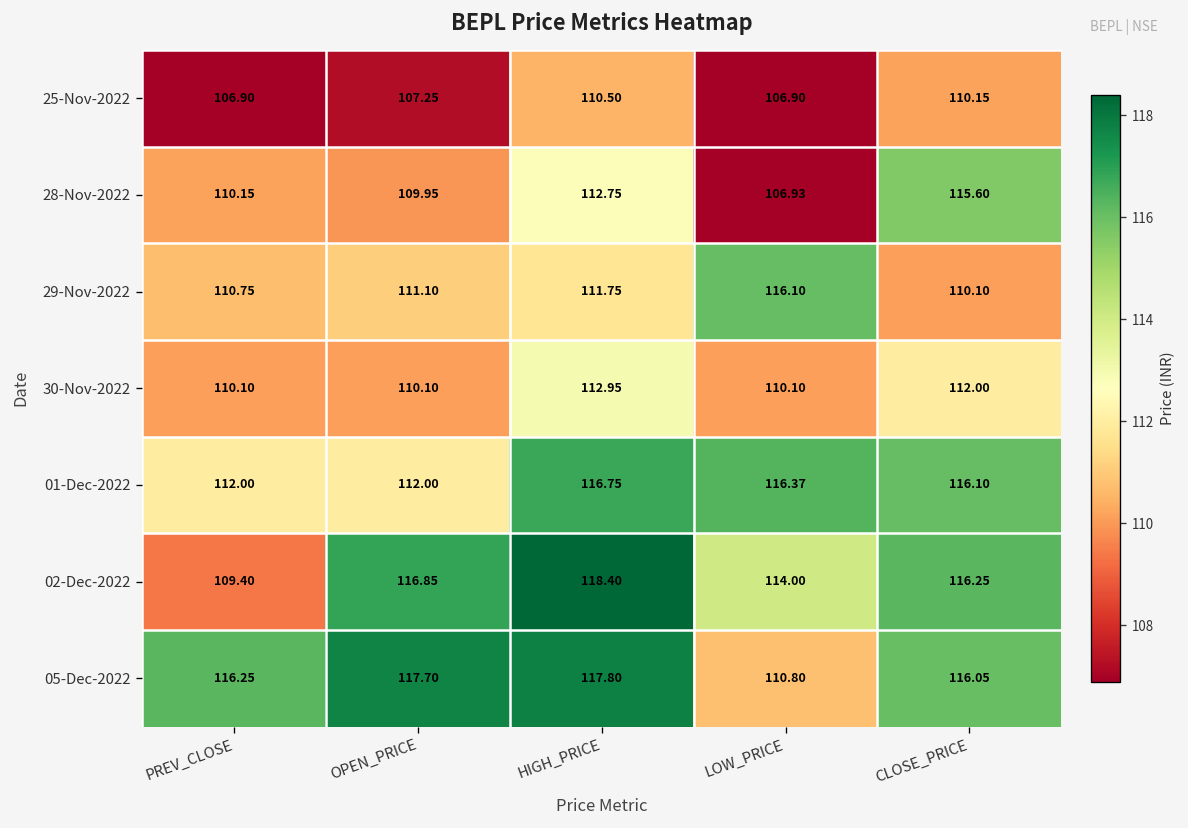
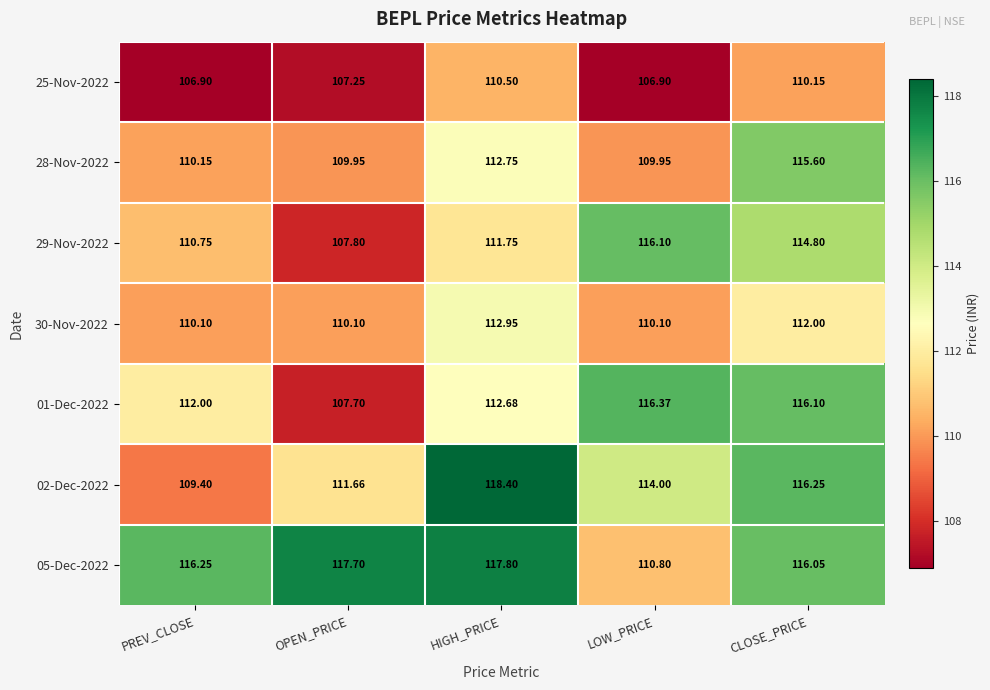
  {
    "25-Nov-2022": {
      "PREV_CLOSE": 106.90,
      "OPEN_PRICE": 107.25,
      "HIGH_PRICE": 110.50,
      "LOW_PRICE": 106.90,
      "CLOSE_PRICE": 110.15
    },
    "28-Nov-2022": {
      "PREV_CLOSE": 110.15,
      "OPEN_PRICE": 109.95,
      "HIGH_PRICE": 112.75,
-     "LOW_PRICE": 106.93,
+     "LOW_PRICE": 109.95,
      "CLOSE_PRICE": 115.60
    },
    "29-Nov-2022": {
      "PREV_CLOSE": 110.75,
-     "OPEN_PRICE": 111.10,
+     "OPEN_PRICE": 107.80,
      "HIGH_PRICE": 111.75,
      "LOW_PRICE": 116.10,
-     "CLOSE_PRICE": 110.10
+     "CLOSE_PRICE": 114.80
    },
    "30-Nov-2022": {
      "PREV_CLOSE": 110.10,
      "OPEN_PRICE": 110.10,
      "HIGH_PRICE": 112.95,
      "LOW_PRICE": 110.10,
      "CLOSE_PRICE": 112.00
    },
    "01-Dec-2022": {
      "PREV_CLOSE": 112.00,
-     "OPEN_PRICE": 112.00,
-     "HIGH_PRICE": 116.75,
+     "OPEN_PRICE": 107.70,
+     "HIGH_PRICE": 112.68,
      "LOW_PRICE": 116.37,
      "CLOSE_PRICE": 116.10
    },
    "02-Dec-2022": {
      "PREV_CLOSE": 109.40,
-     "OPEN_PRICE": 116.85,
+     "OPEN_PRICE": 111.66,
      "HIGH_PRICE": 118.40,
      "LOW_PRICE": 114.00,
      "CLOSE_PRICE": 116.25
    },
    "05-Dec-2022": {
      "PREV_CLOSE": 116.25,
      "OPEN_PRICE": 117.70,
      "HIGH_PRICE": 117.80,
      "LOW_PRICE": 110.80,
      "CLOSE_PRICE": 116.05
    }
  }
